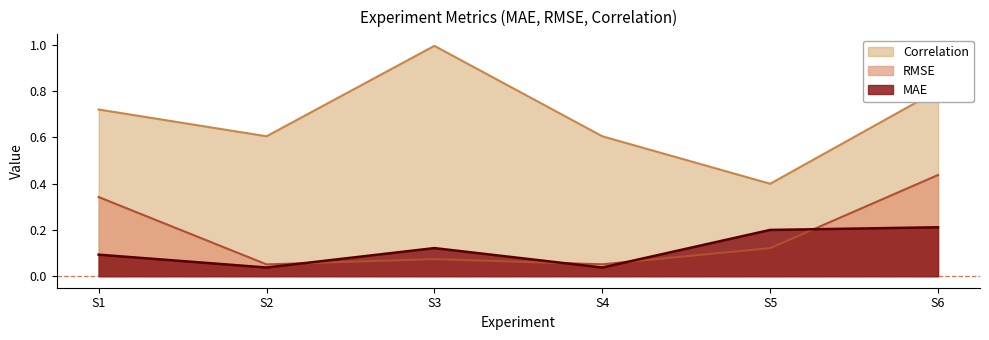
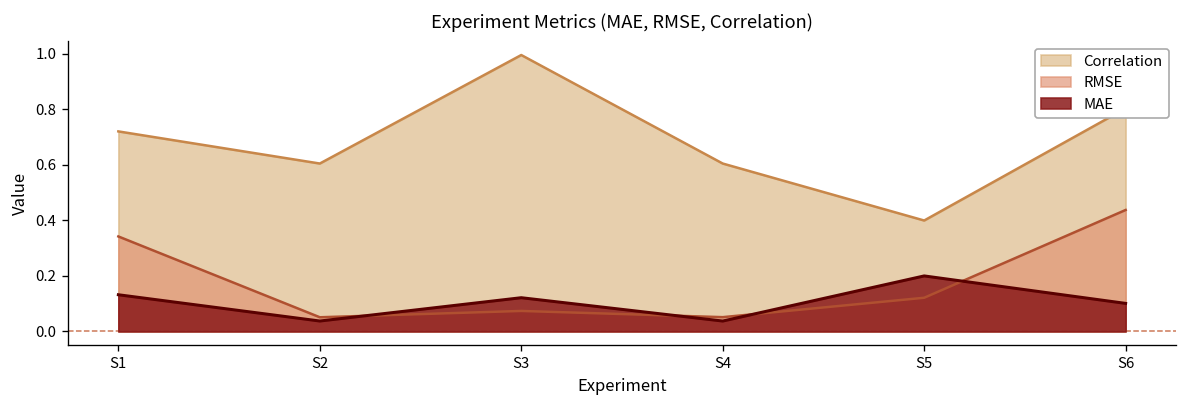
  {
    "MAE": {
-     "S1": 0.09,
+     "S1": 0.13,
      "S2": 0.04,
      "S3": 0.12,
      "S4": 0.04,
      "S5": 0.20,
-     "S6": 0.21
+     "S6": 0.10
    }
  }
